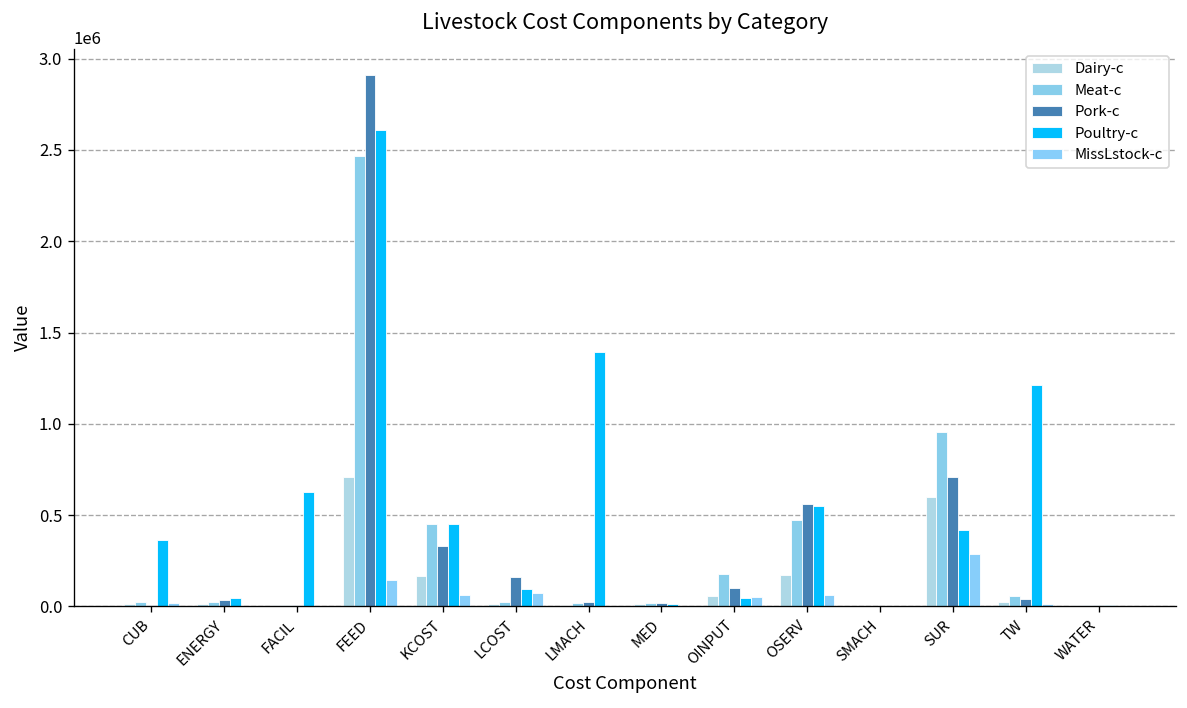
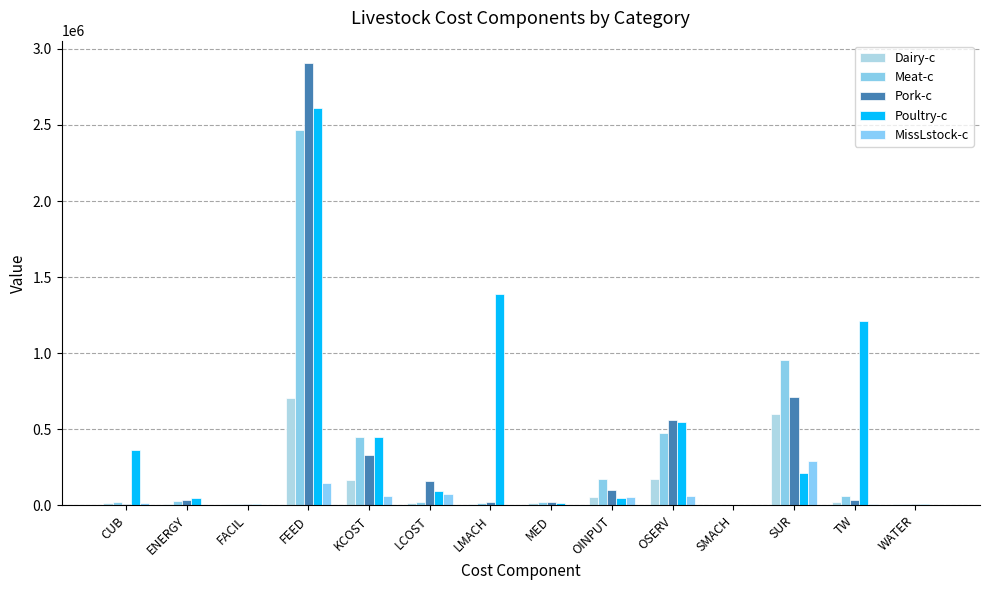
  {
    "Pork-c": {
      "ENERGY": 40000,
      "FEED": 2910000,
      "KCOST": 330000,
      "LCOST": 160000,
      "LMACH": 30000,
      "MED": 20000,
      "OINPUT": 100000,
      "OSERV": 560000,
      "SUR": 710000,
      "TW": 40000
    },
    "Poultry-c": {
      "CUB": 360000,
      "ENERGY": 50000,
-     "FACIL": 630000,
+     "FACIL": 10000,
      "FEED": 2610000,
      "KCOST": 450000,
      "LCOST": 100000,
      "LMACH": 1390000,
      "OINPUT": 50000,
      "OSERV": 550000,
-     "SUR": 420000,
+     "SUR": 210000,
      "TW": 1210000
    }
  }
